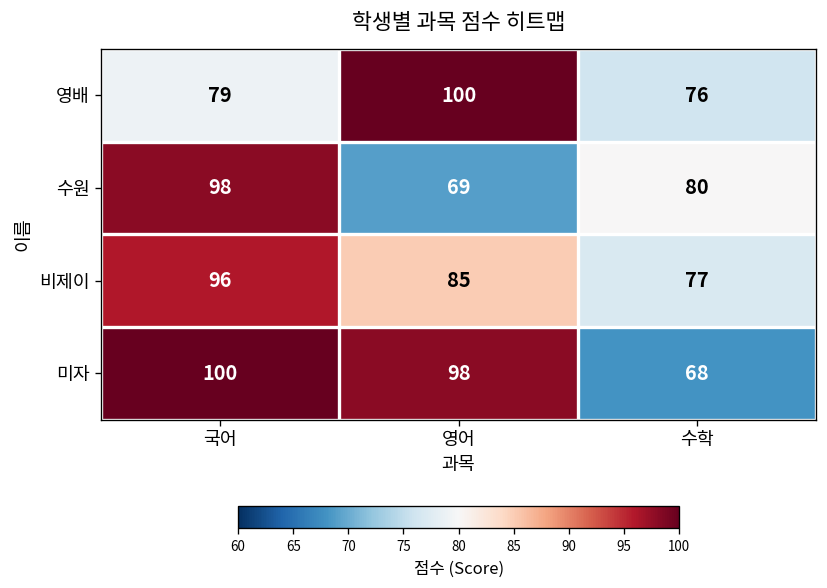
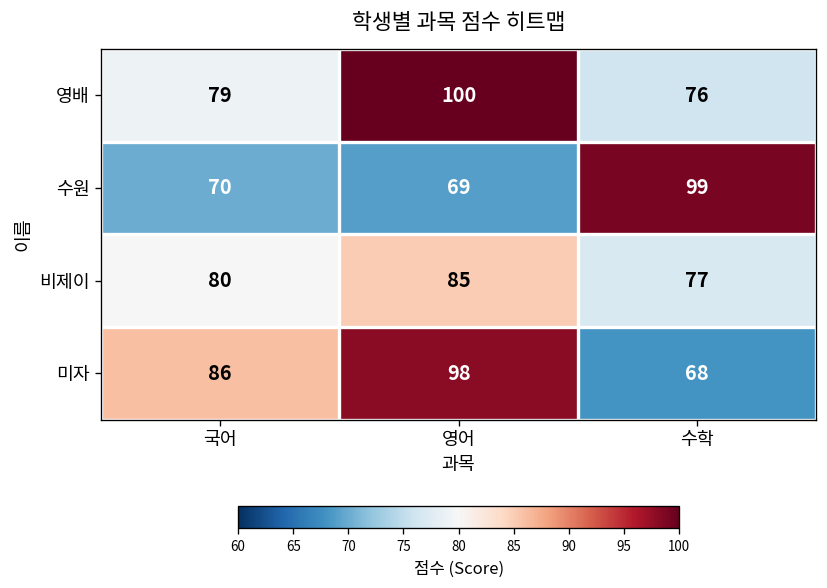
  {
    "영배": {
      "국어": 79,
      "영어": 100,
      "수학": 76
    },
    "수원": {
-     "국어": 98,
+     "국어": 70,
      "영어": 69,
-     "수학": 80
+     "수학": 99
    },
    "비제이": {
-     "국어": 96,
+     "국어": 80,
      "영어": 85,
      "수학": 77
    },
    "미자": {
-     "국어": 100,
+     "국어": 86,
      "영어": 98,
      "수학": 68
    }
  }
